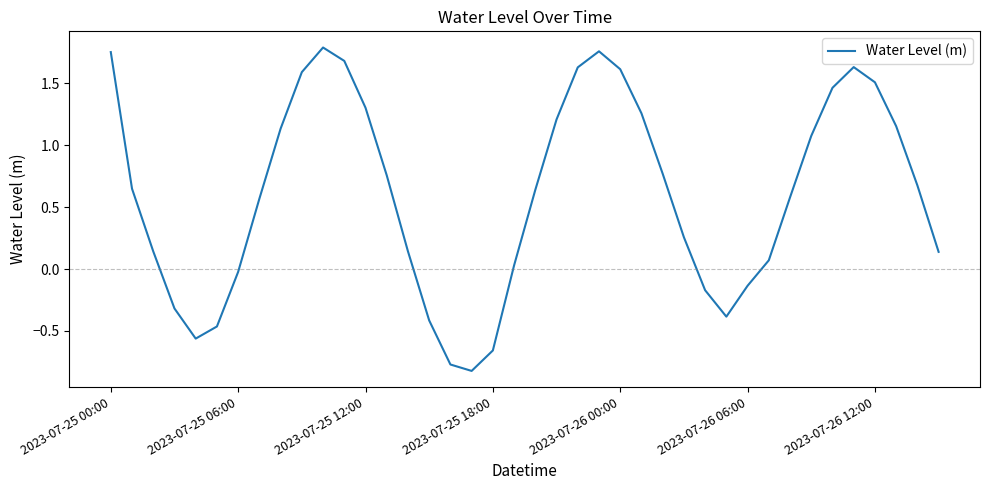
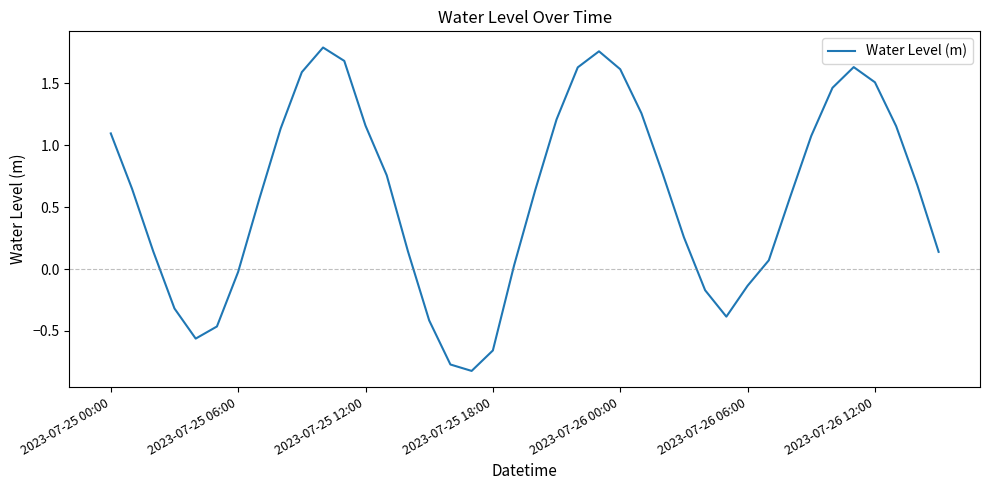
  {
-   "2023-07-25 00:00": 1.75,
+   "2023-07-25 00:00": 1.10,
    "2023-07-25 06:00": -0.02,
-   "2023-07-25 12:00": 1.30,
+   "2023-07-25 12:00": 1.16,
    "2023-07-25 18:00": -0.66,
    "2023-07-26 00:00": 1.61,
    "2023-07-26 06:00": -0.14,
    "2023-07-26 12:00": 1.51
  }
